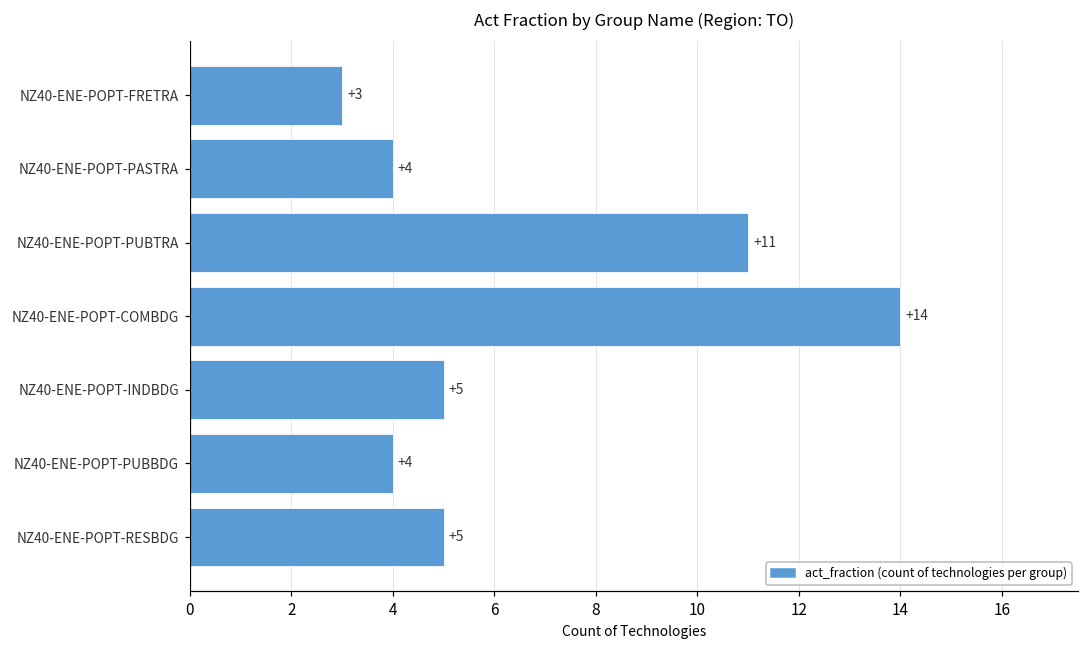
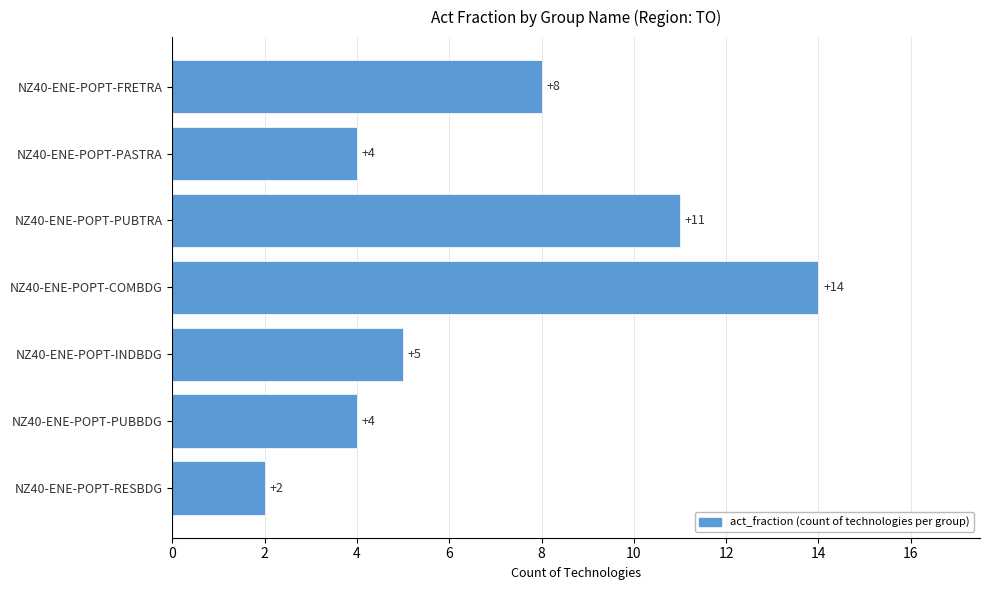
  {
-   "NZ40-ENE-POPT-FRETRA": "+3",
+   "NZ40-ENE-POPT-FRETRA": "+8",
    "NZ40-ENE-POPT-PASTRA": "+4",
    "NZ40-ENE-POPT-PUBTRA": "+11",
    "NZ40-ENE-POPT-COMBDG": "+14",
    "NZ40-ENE-POPT-INDBDG": "+5",
    "NZ40-ENE-POPT-PUBBDG": "+4",
-   "NZ40-ENE-POPT-RESBDG": "+5"
+   "NZ40-ENE-POPT-RESBDG": "+2"
  }
